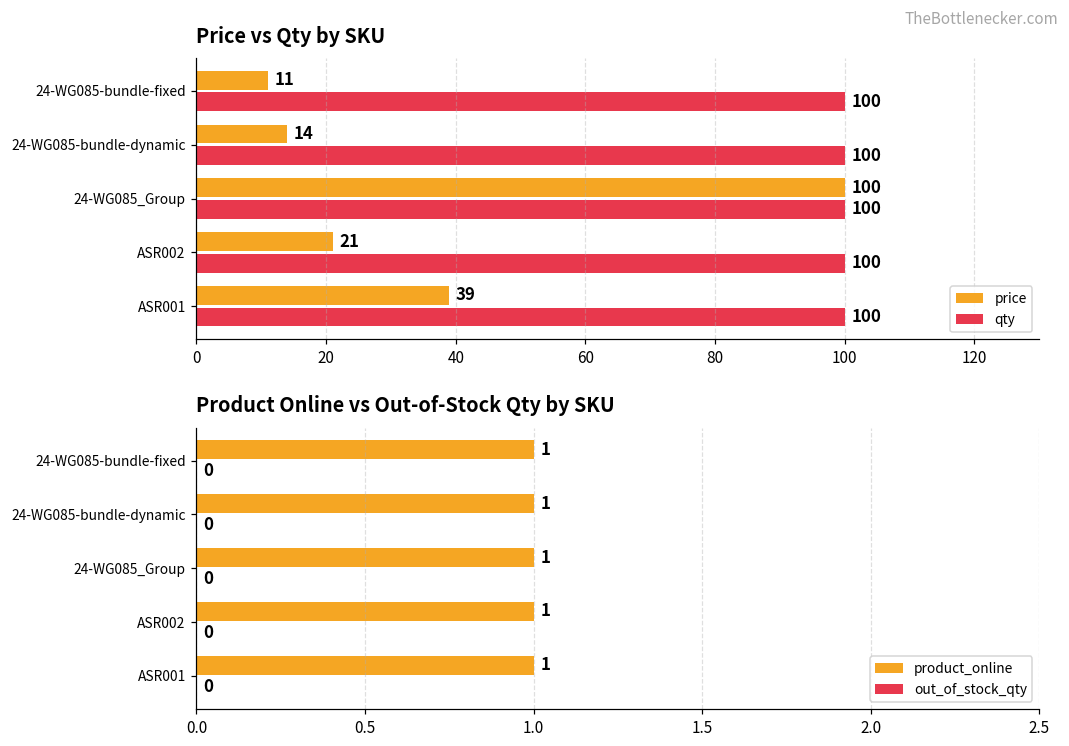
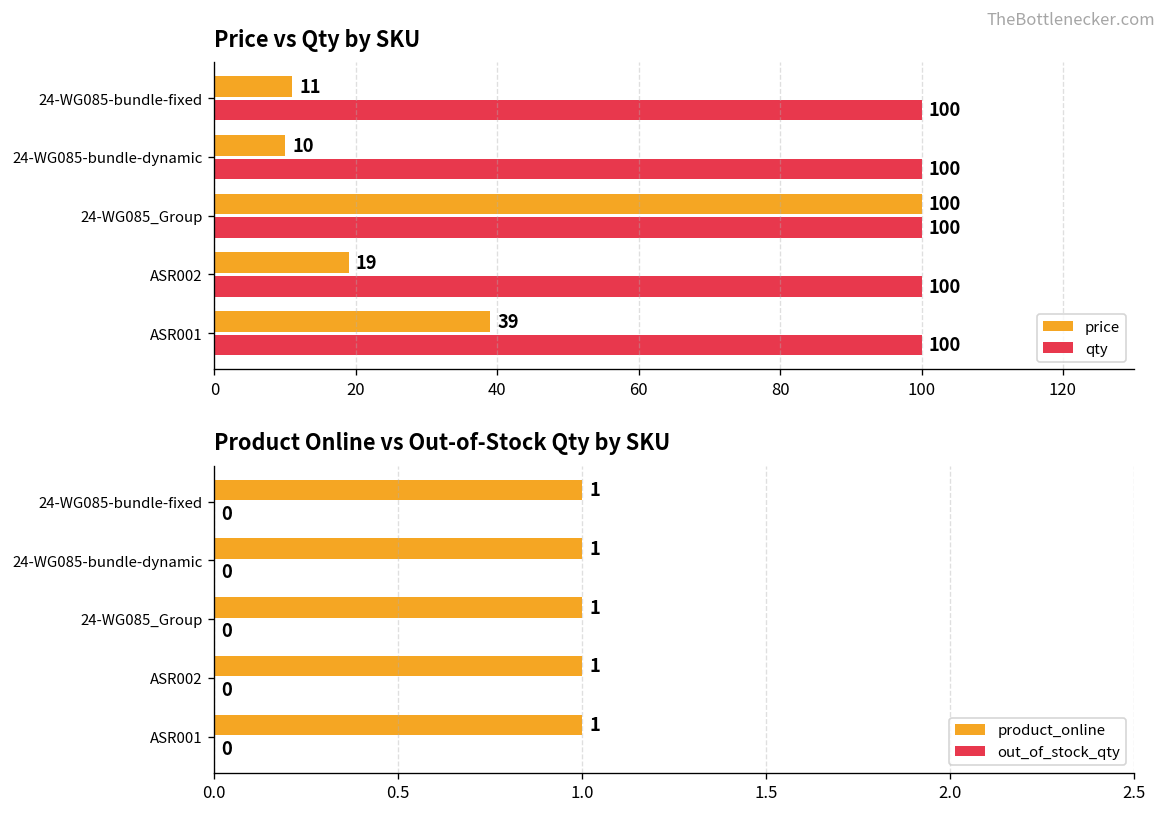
  {
    "Price vs Qty by SKU": {
      "price": {
        "24-WG085-bundle-fixed": 11,
-       "24-WG085-bundle-dynamic": 14,
+       "24-WG085-bundle-dynamic": 10,
        "24-WG085_Group": 100,
-       "ASR002": 21,
+       "ASR002": 19,
        "ASR001": 39
      },
      "qty": {
        "24-WG085-bundle-fixed": 100,
        "24-WG085-bundle-dynamic": 100,
        "24-WG085_Group": 100,
        "ASR002": 100,
        "ASR001": 100
      }
    },
    "Product Online vs Out-of-Stock Qty by SKU": {
      "product_online": {
        "24-WG085-bundle-fixed": 1,
        "24-WG085-bundle-dynamic": 1,
        "24-WG085_Group": 1,
        "ASR002": 1,
        "ASR001": 1
      },
      "out_of_stock_qty": {
        "24-WG085-bundle-fixed": 0,
        "24-WG085-bundle-dynamic": 0,
        "24-WG085_Group": 0,
        "ASR002": 0,
        "ASR001": 0
      }
    }
  }
